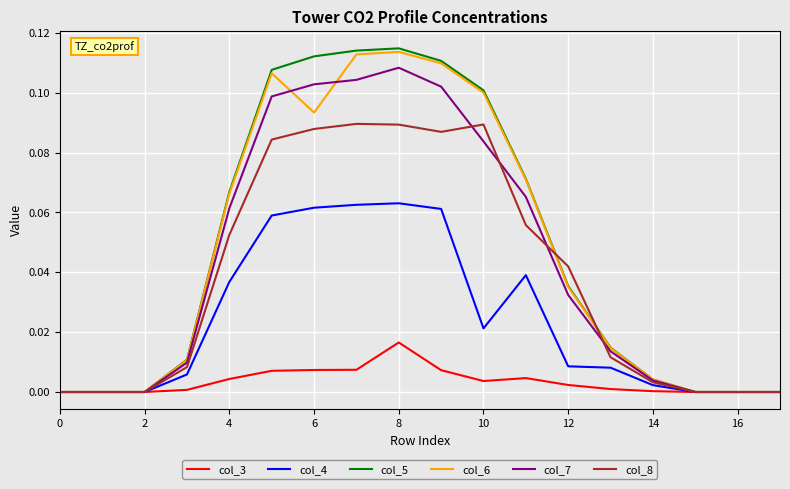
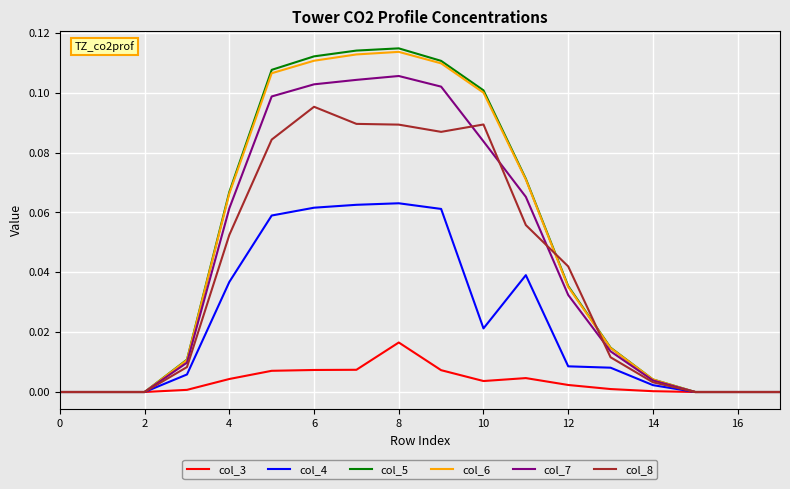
  {
    "col_3": {
      "4": 0.004,
      "6": 0.007,
      "8": 0.017,
      "10": 0.004,
      "12": 0.002,
      "14": 0.000
    },
    "col_4": {
      "4": 0.037,
      "6": 0.062,
      "8": 0.063,
      "10": 0.021,
      "12": 0.009,
      "14": 0.002
    },
    "col_5": {
      "6": 0.112,
      "8": 0.115
    },
    "col_6": {
-     "6": 0.093,
+     "6": 0.111,
      "8": 0.114
    },
    "col_7": {
      "4": 0.061,
      "6": 0.103,
-     "8": 0.108,
+     "8": 0.106,
      "10": 0.084,
      "12": 0.032
    },
    "col_8": {
      "4": 0.052,
-     "6": 0.088,
+     "6": 0.095,
      "8": 0.089,
      "10": 0.089,
      "12": 0.042
    }
  }
